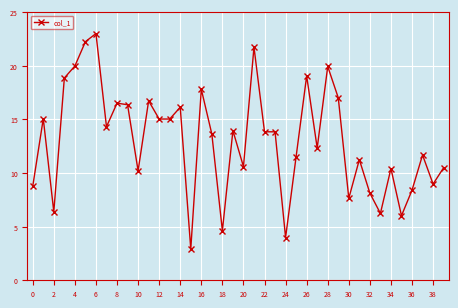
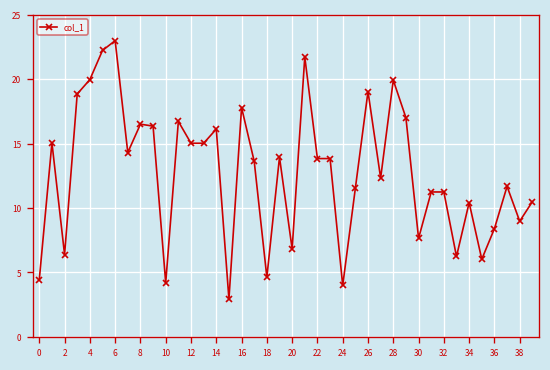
  {
-   "0": 8.8,
+   "0": 4.4,
    "2": 6.4,
    "4": 20.0,
    "6": 23.0,
    "8": 16.5,
-   "10": 10.2,
+   "10": 4.2,
    "12": 15.0,
    "14": 16.1,
    "16": 17.8,
    "18": 4.6,
-   "20": 10.6,
+   "20": 6.8,
    "22": 13.8,
    "24": 4.0,
    "26": 19.1,
    "28": 19.9,
    "30": 7.6,
-   "32": 8.1,
+   "32": 11.2,
    "34": 10.4,
    "36": 8.4,
    "38": 9.0
  }
